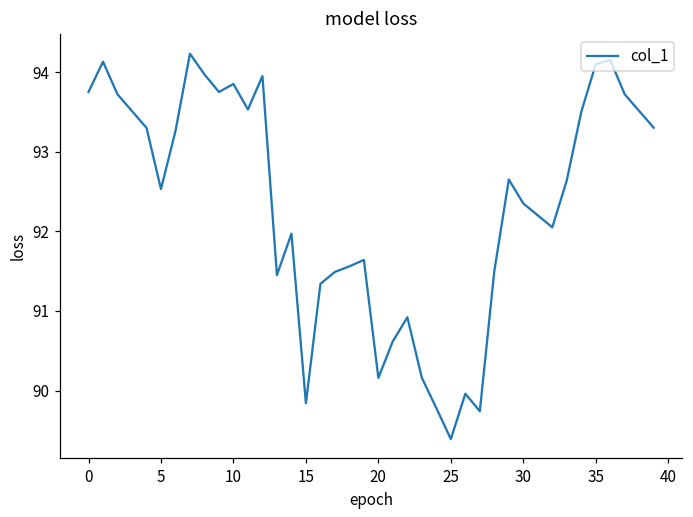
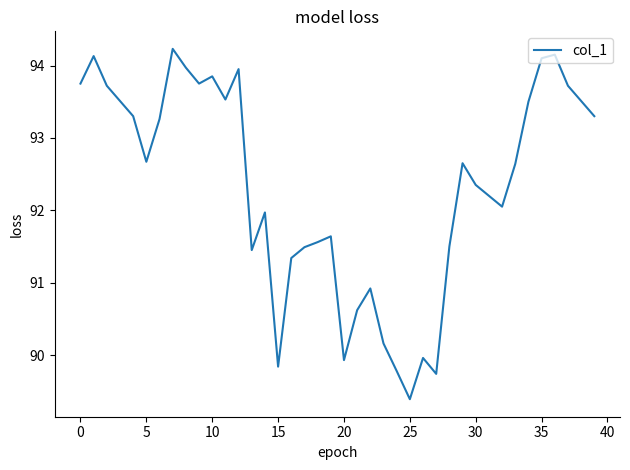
  {
    "0": 93.8,
-   "5": 92.5,
+   "5": 92.7,
    "10": 93.9,
    "15": 89.8,
-   "20": 90.2,
+   "20": 89.9,
    "25": 89.4,
    "30": 92.4
  }
